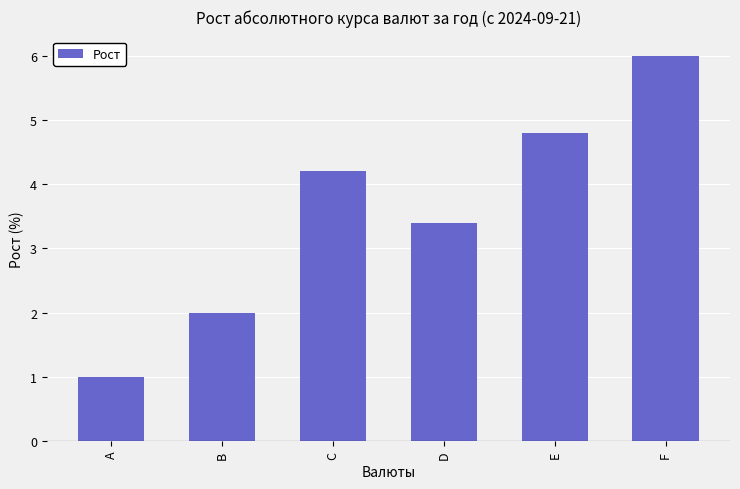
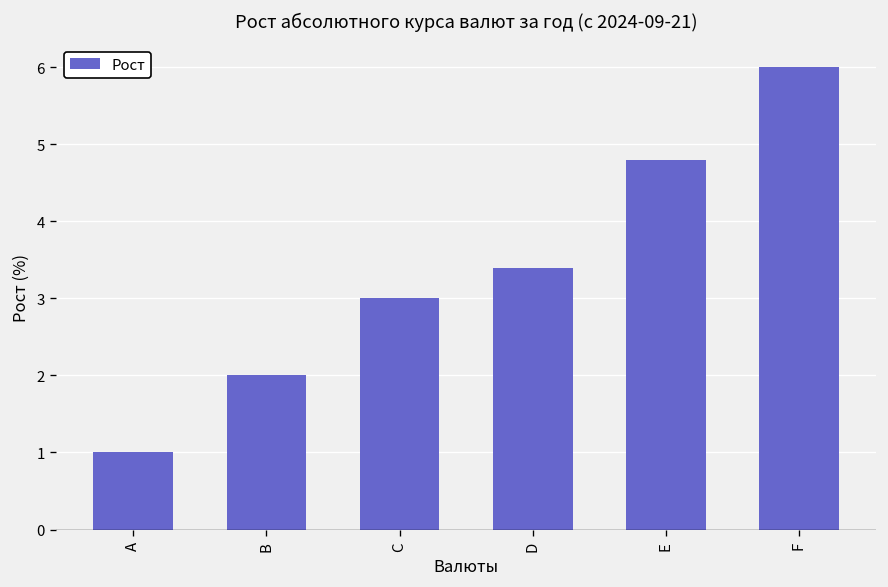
  {
    "A": 1.0,
    "B": 2.0,
-   "C": 4.2,
+   "C": 3.0,
    "D": 3.4,
    "E": 4.8,
    "F": 6.0
  }
